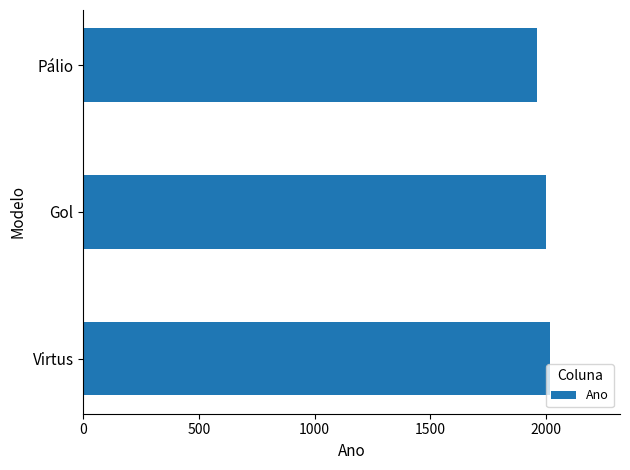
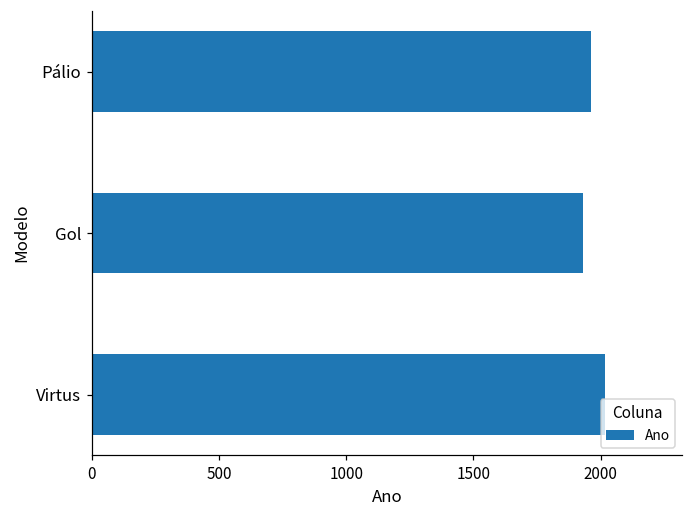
  {
    "Pálio": 1960,
-   "Gol": 2000,
+   "Gol": 1930,
    "Virtus": 2020
  }
